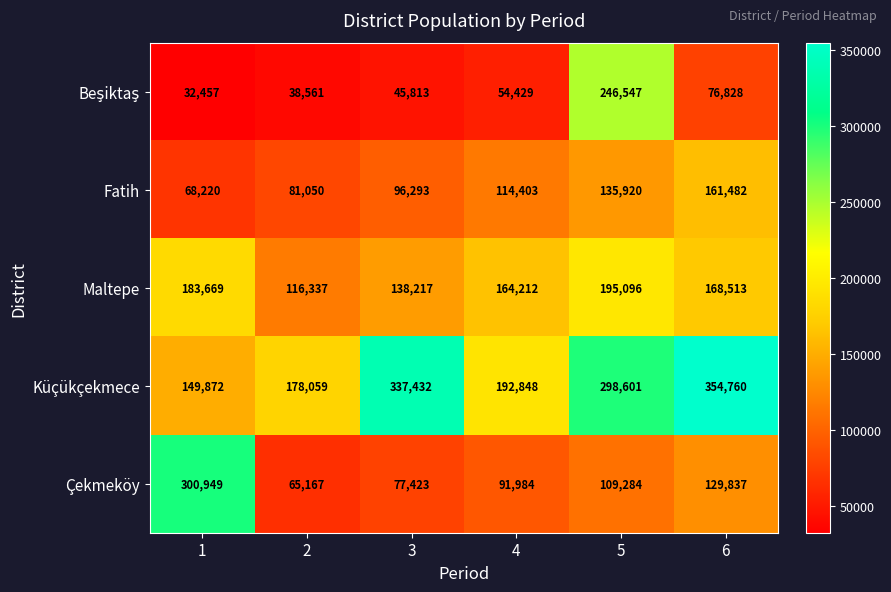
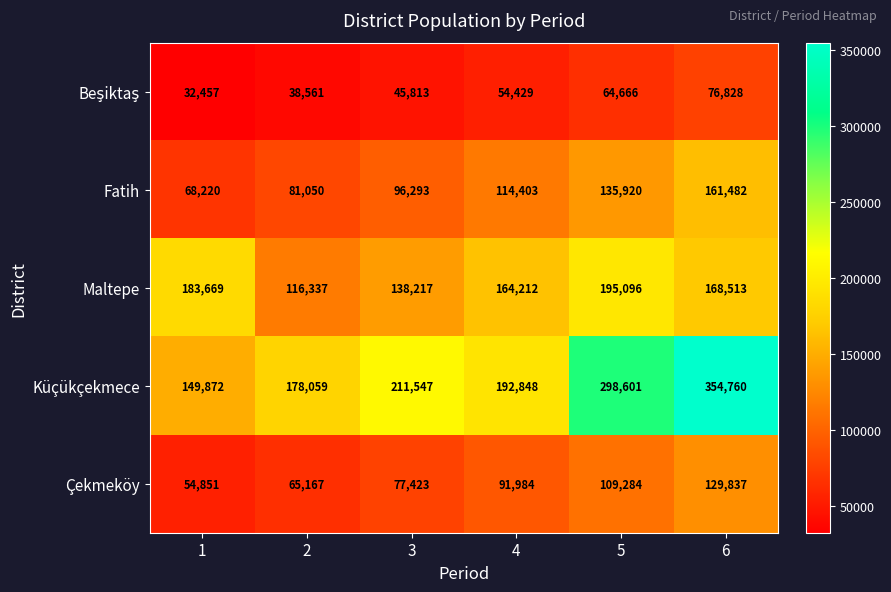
  {
    "Beşiktaş": {
      "1": "32,457",
      "2": "38,561",
      "3": "45,813",
      "4": "54,429",
-     "5": "246,547",
+     "5": "64,666",
      "6": "76,828"
    },
    "Fatih": {
      "1": "68,220",
      "2": "81,050",
      "3": "96,293",
      "4": "114,403",
      "5": "135,920",
      "6": "161,482"
    },
    "Maltepe": {
      "1": "183,669",
      "2": "116,337",
      "3": "138,217",
      "4": "164,212",
      "5": "195,096",
      "6": "168,513"
    },
    "Küçükçekmece": {
      "1": "149,872",
      "2": "178,059",
-     "3": "337,432",
+     "3": "211,547",
      "4": "192,848",
      "5": "298,601",
      "6": "354,760"
    },
    "Çekmeköy": {
-     "1": "300,949",
+     "1": "54,851",
      "2": "65,167",
      "3": "77,423",
      "4": "91,984",
      "5": "109,284",
      "6": "129,837"
    }
  }
